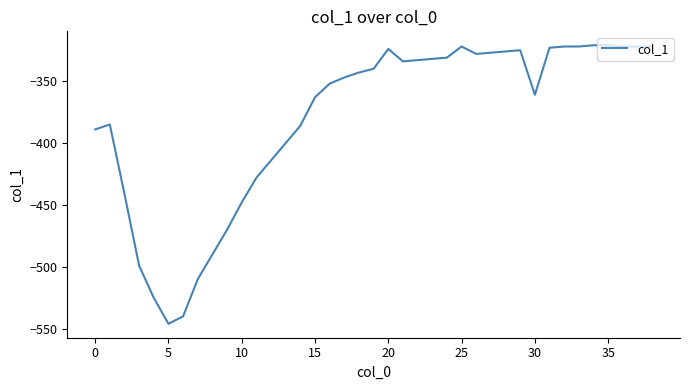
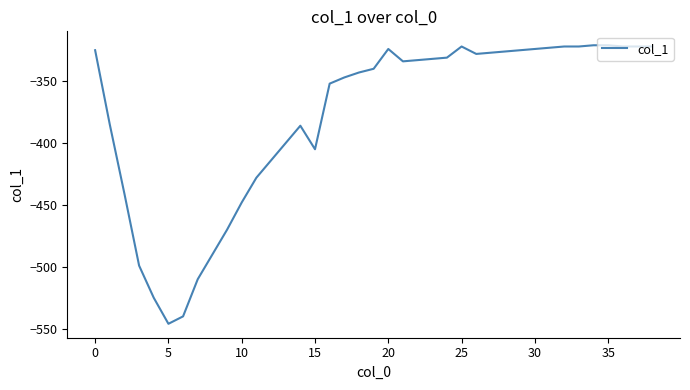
  {
-   "0": -389,
+   "0": -325,
    "5": -546,
    "10": -448,
-   "15": -363,
+   "15": -405,
    "20": -324,
    "25": -322,
-   "30": -361
+   "30": -324
  }
